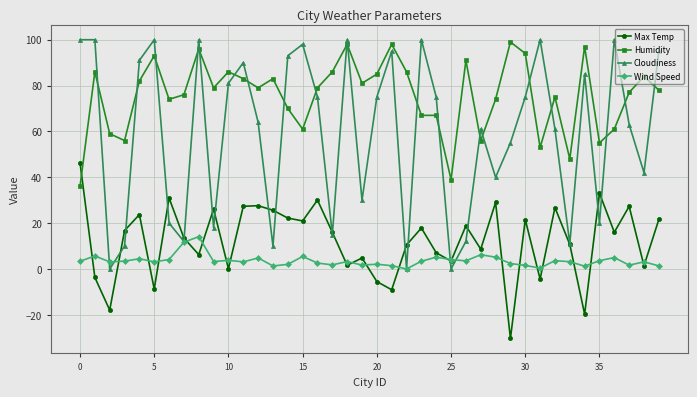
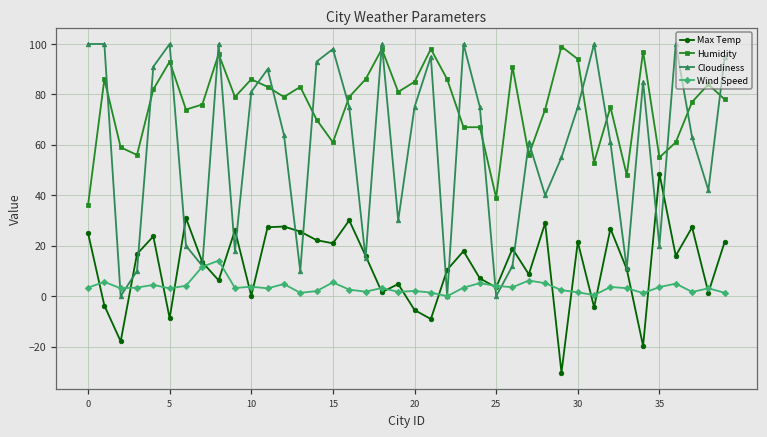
  {
    "Max Temp": {
-     "0": 46,
+     "0": 25,
      "5": -9,
      "10": 0,
      "15": 21,
      "20": -6,
      "30": 22,
-     "35": 33
+     "35": 49
    }
  }
